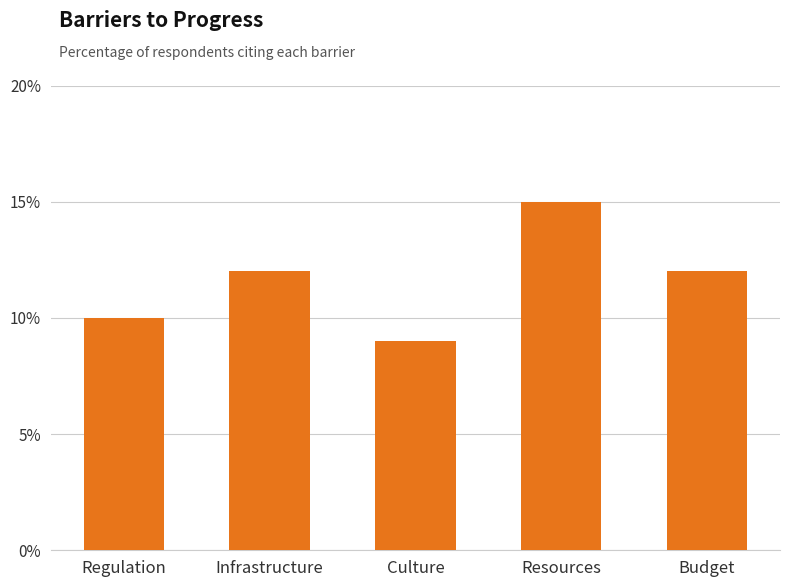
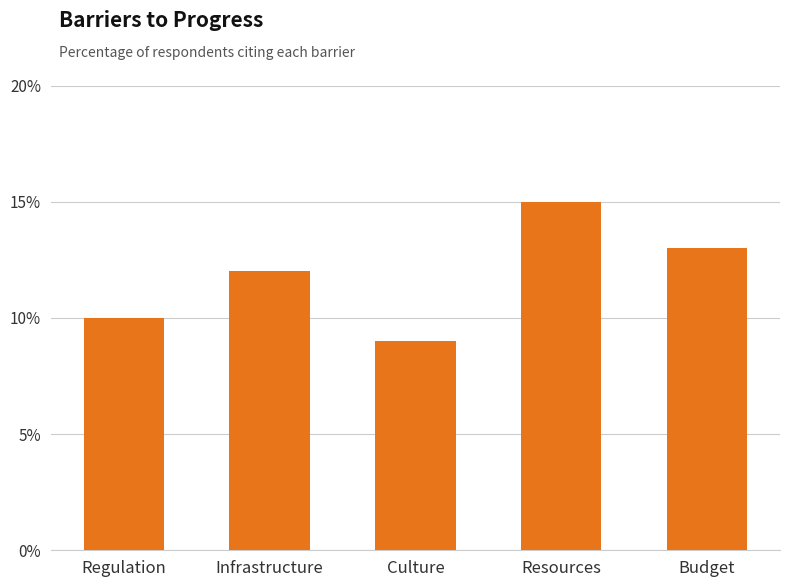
  {
    "Regulation": "10%",
    "Infrastructure": "12%",
    "Culture": "9%",
    "Resources": "15%",
-   "Budget": "12%"
+   "Budget": "13%"
  }
